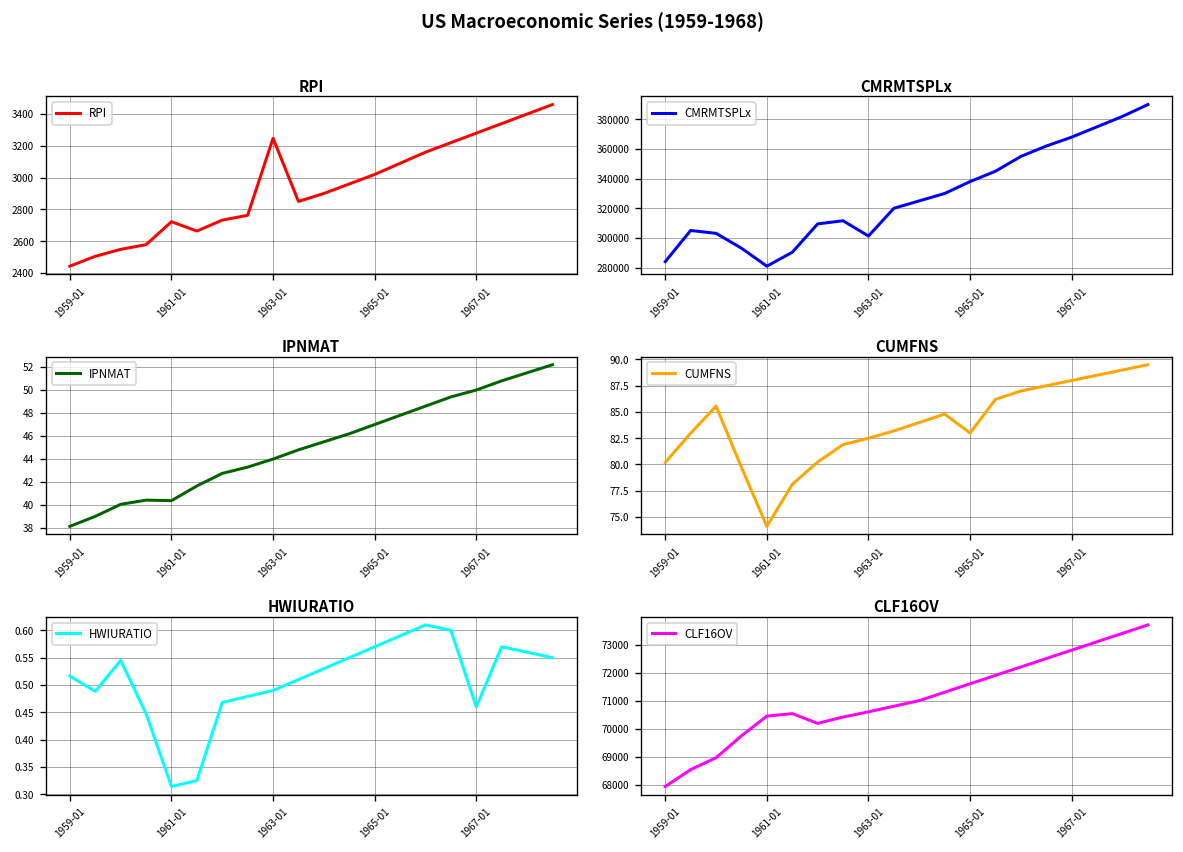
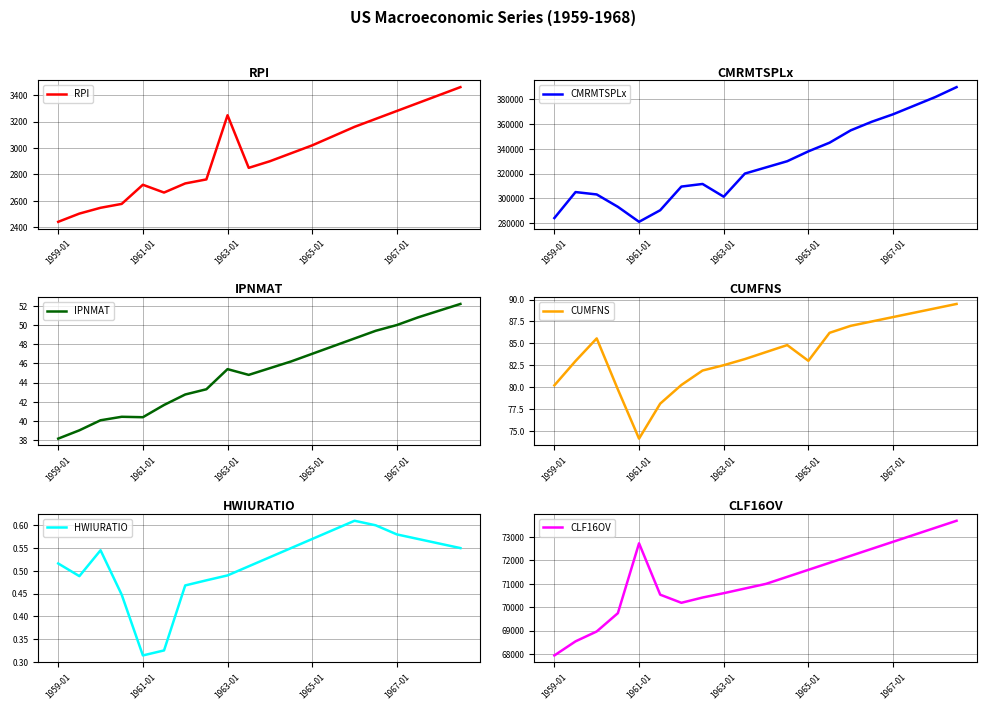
  {
    "RPI": {
      "1959-01": 2440,
      "1961-01": 2720,
      "1963-01": 3250,
      "1965-01": 3020,
      "1967-01": 3280
    },
    "CMRMTSPLx": {
      "1959-01": 284000,
      "1961-01": 281000,
      "1963-01": 301000,
      "1965-01": 338000,
      "1967-01": 368000
    },
    "IPNMAT": {
      "1959-01": 38,
      "1961-01": 40,
-     "1963-01": 44,
+     "1963-01": 45,
      "1965-01": 47,
      "1967-01": 50
    },
    "CUMFNS": {
      "1959-01": 80,
      "1961-01": 74,
      "1963-01": 83,
      "1965-01": 83,
      "1967-01": 88
    },
    "HWIURATIO": {
      "1959-01": 0.52,
      "1961-01": 0.31,
      "1963-01": 0.49,
      "1965-01": 0.57,
-     "1967-01": 0.46
+     "1967-01": 0.58
    },
    "CLF16OV": {
      "1959-01": 67900,
-     "1961-01": 70400,
+     "1961-01": 72700,
      "1963-01": 70600,
      "1965-01": 71600,
      "1967-01": 72800
    }
  }
